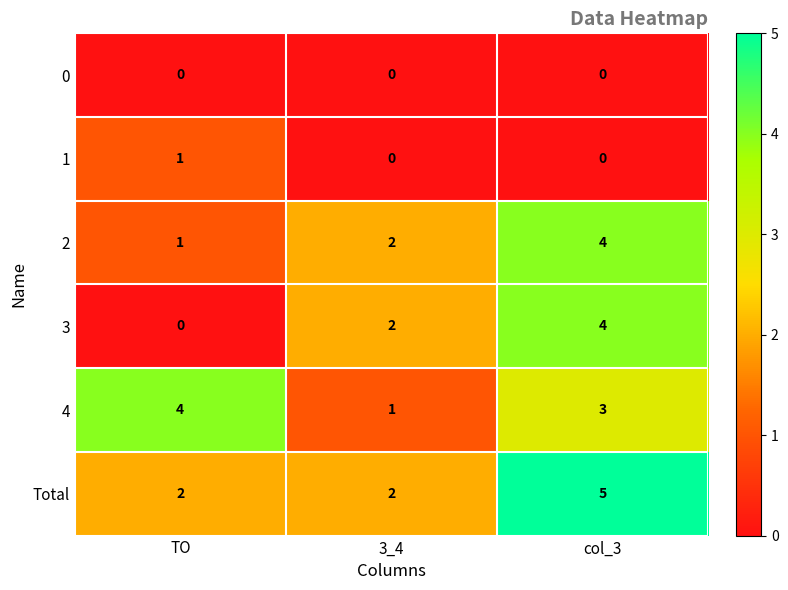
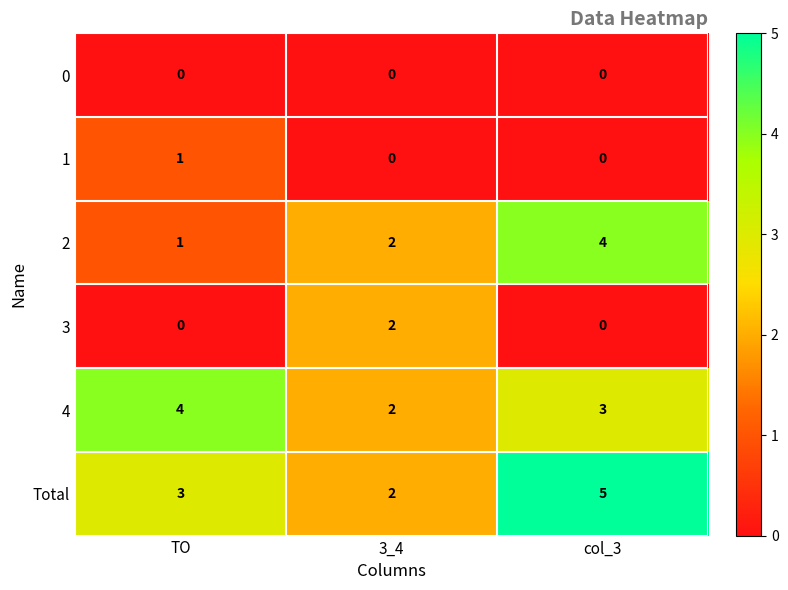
  {
    "0": {
      "TO": 0,
      "3_4": 0,
      "col_3": 0
    },
    "1": {
      "TO": 1,
      "3_4": 0,
      "col_3": 0
    },
    "2": {
      "TO": 1,
      "3_4": 2,
      "col_3": 4
    },
    "3": {
      "TO": 0,
      "3_4": 2,
-     "col_3": 4
+     "col_3": 0
    },
    "4": {
      "TO": 4,
-     "3_4": 1,
+     "3_4": 2,
      "col_3": 3
    },
    "Total": {
-     "TO": 2,
+     "TO": 3,
      "3_4": 2,
      "col_3": 5
    }
  }
